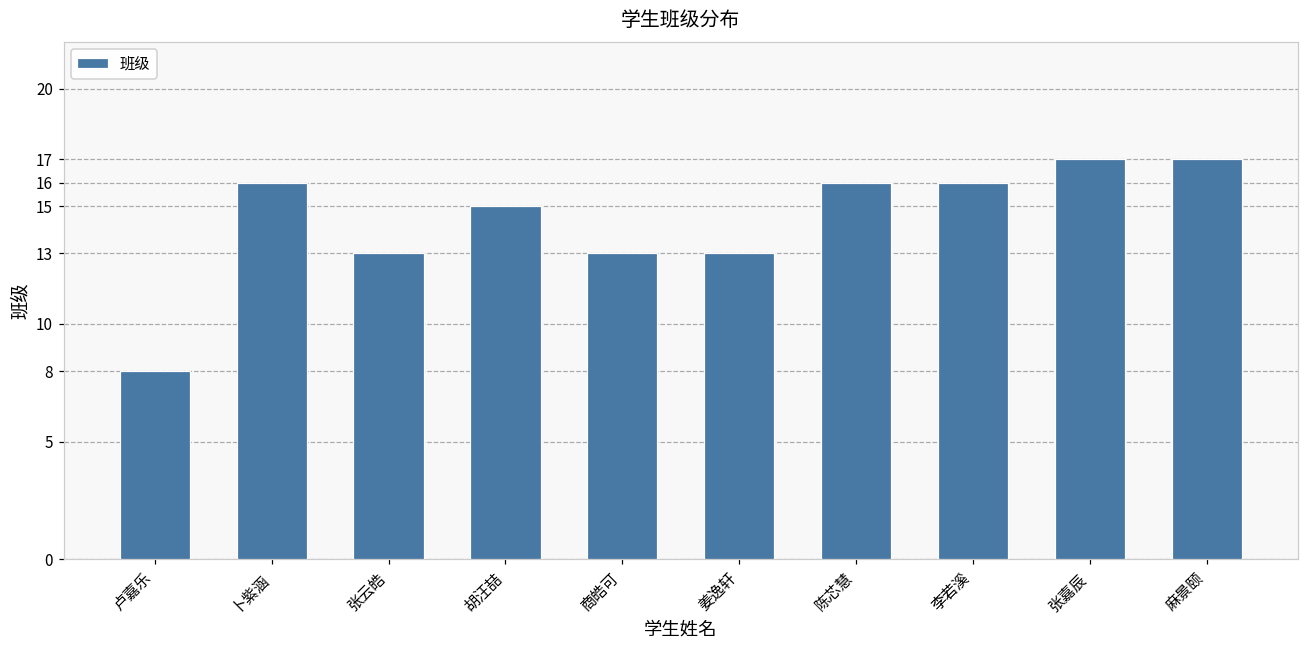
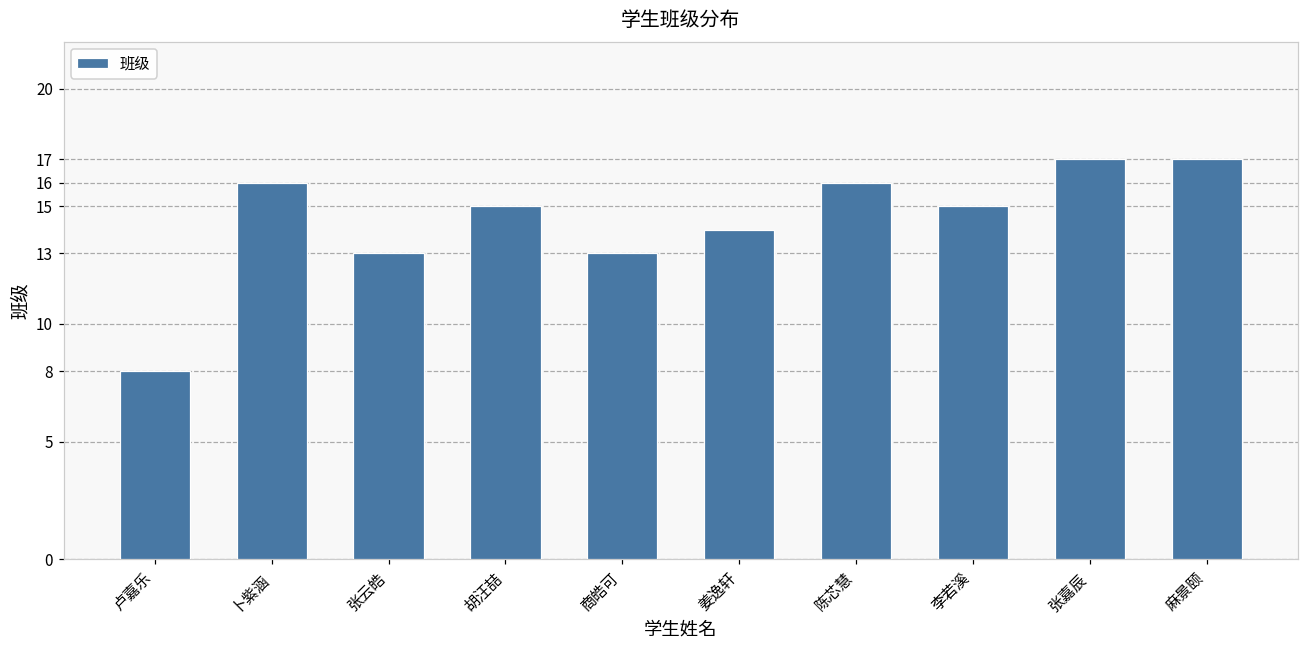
  {
    "卢嘉乐": 8,
    "卜紫涵": 16,
    "张云皓": 13,
    "胡汪喆": 15,
    "商皓可": 13,
-   "姜逸轩": 13,
+   "姜逸轩": 14,
    "陈芯慧": 16,
-   "李若溪": 16,
+   "李若溪": 15,
    "张嘉辰": 17,
    "麻景颐": 17
  }
